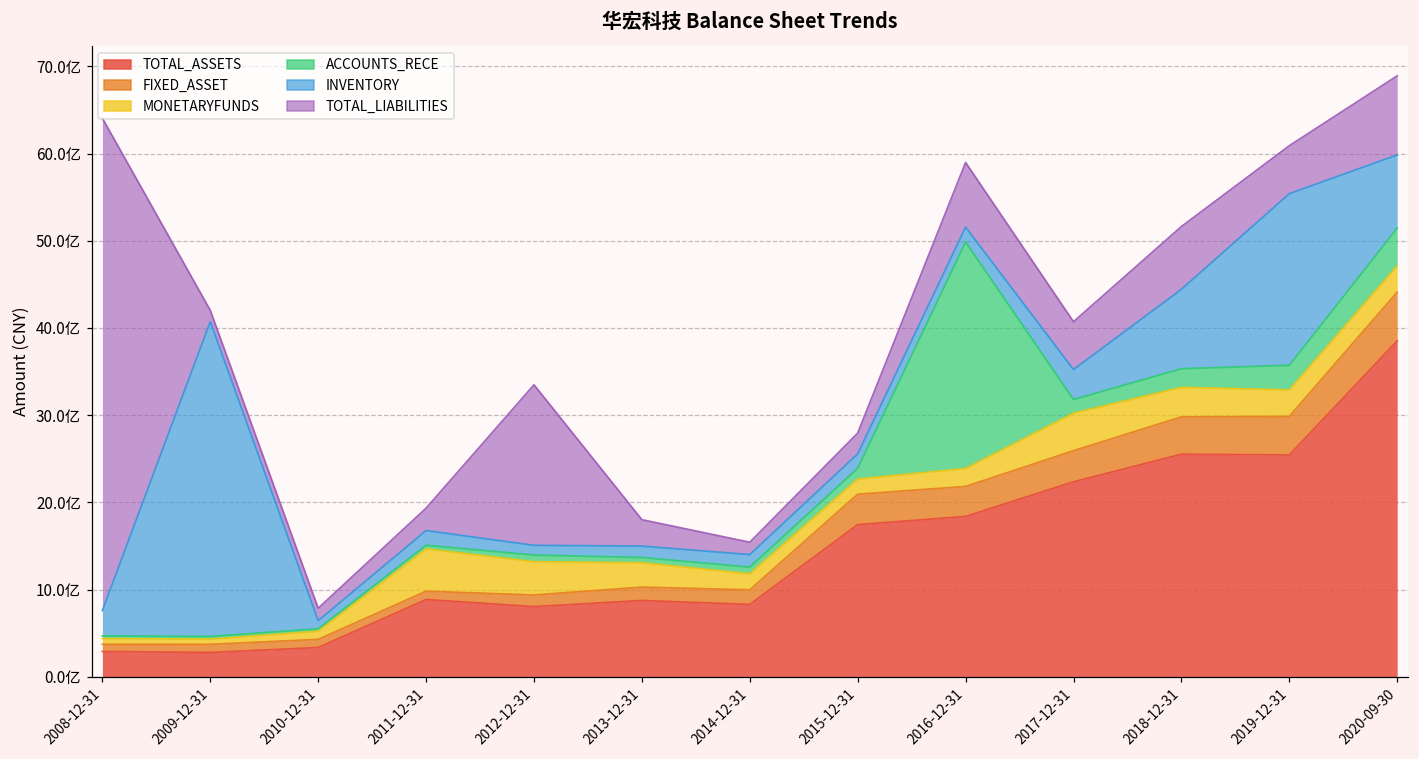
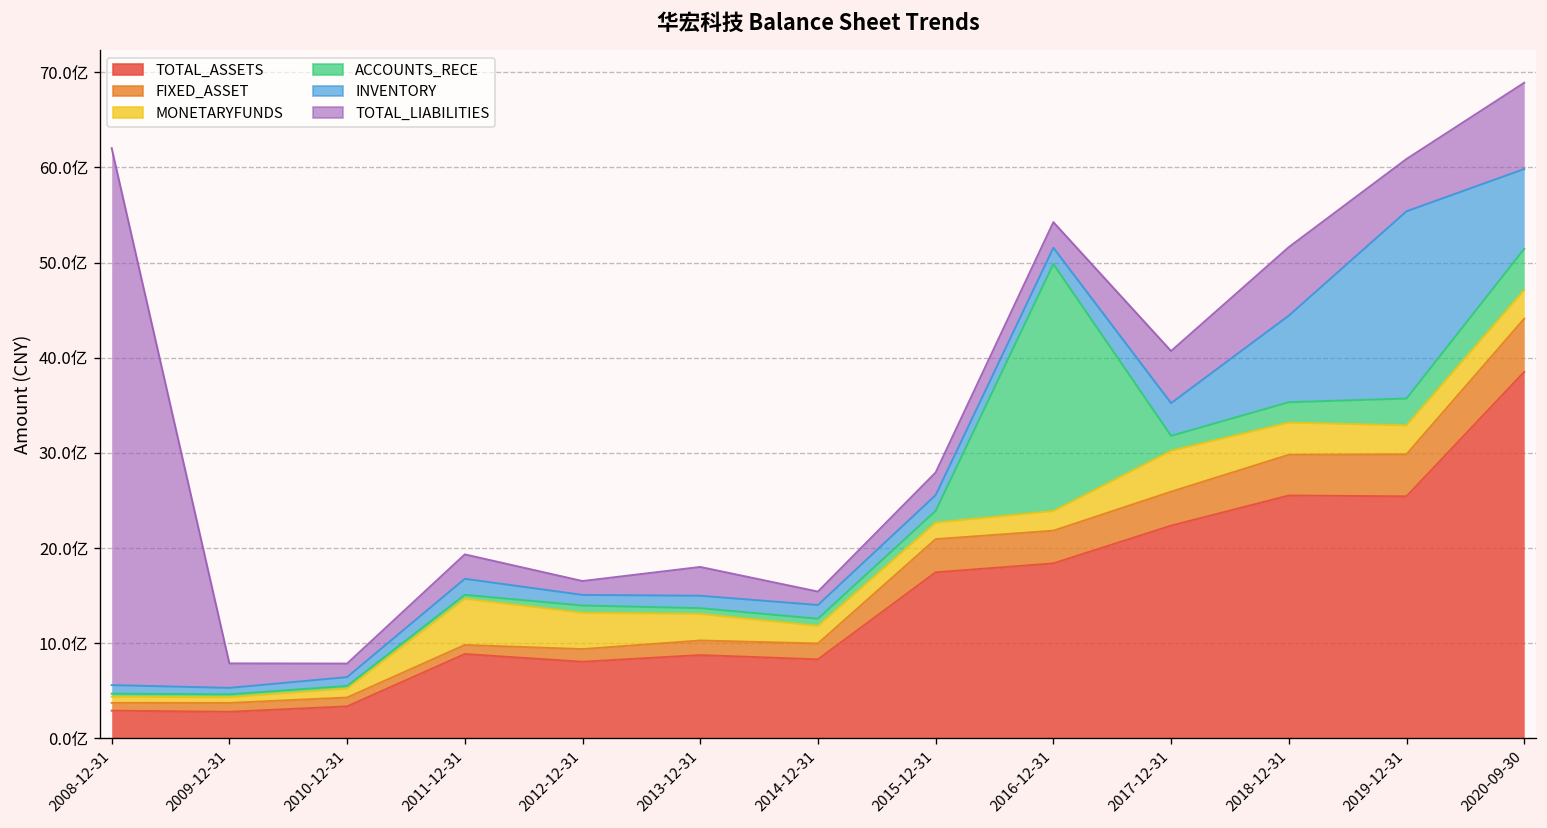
  {
    "MONETARYFUNDS": {
      "2011-12-31": "5亿",
      "2012-12-31": "4亿",
      "2013-12-31": "3亿",
      "2014-12-31": "2亿",
      "2015-12-31": "2亿",
      "2016-12-31": "2亿",
      "2017-12-31": "4亿",
      "2018-12-31": "3亿",
      "2019-12-31": "3亿",
      "2020-09-30": "3亿"
    },
    "ACCOUNTS_RECE": {
      "2011-12-31": "0亿",
      "2012-12-31": "1亿",
      "2013-12-31": "1亿",
      "2014-12-31": "1亿",
      "2015-12-31": "1亿",
      "2016-12-31": "26亿",
      "2017-12-31": "2亿",
      "2018-12-31": "2亿",
      "2019-12-31": "3亿",
      "2020-09-30": "4亿"
    },
    "INVENTORY": {
-     "2008-12-31": "3亿",
-     "2009-12-31": "36亿",
+     "2008-12-31": "1亿",
+     "2009-12-31": "1亿",
      "2010-12-31": "1亿",
      "2011-12-31": "2亿",
      "2012-12-31": "1亿",
      "2013-12-31": "1亿",
      "2014-12-31": "1亿",
      "2015-12-31": "2亿",
      "2016-12-31": "2亿",
      "2017-12-31": "3亿",
      "2018-12-31": "9亿",
      "2019-12-31": "20亿",
      "2020-09-30": "8亿"
    },
    "TOTAL_LIABILITIES": {
-     "2009-12-31": "1亿",
+     "2009-12-31": "3亿",
      "2010-12-31": "1亿",
      "2011-12-31": "3亿",
-     "2012-12-31": "18亿",
+     "2012-12-31": "1亿",
      "2013-12-31": "3亿",
      "2014-12-31": "1亿",
      "2015-12-31": "2亿",
-     "2016-12-31": "7亿",
+     "2016-12-31": "3亿",
      "2017-12-31": "5亿",
      "2018-12-31": "7亿",
      "2019-12-31": "5亿",
      "2020-09-30": "9亿"
    }
  }
